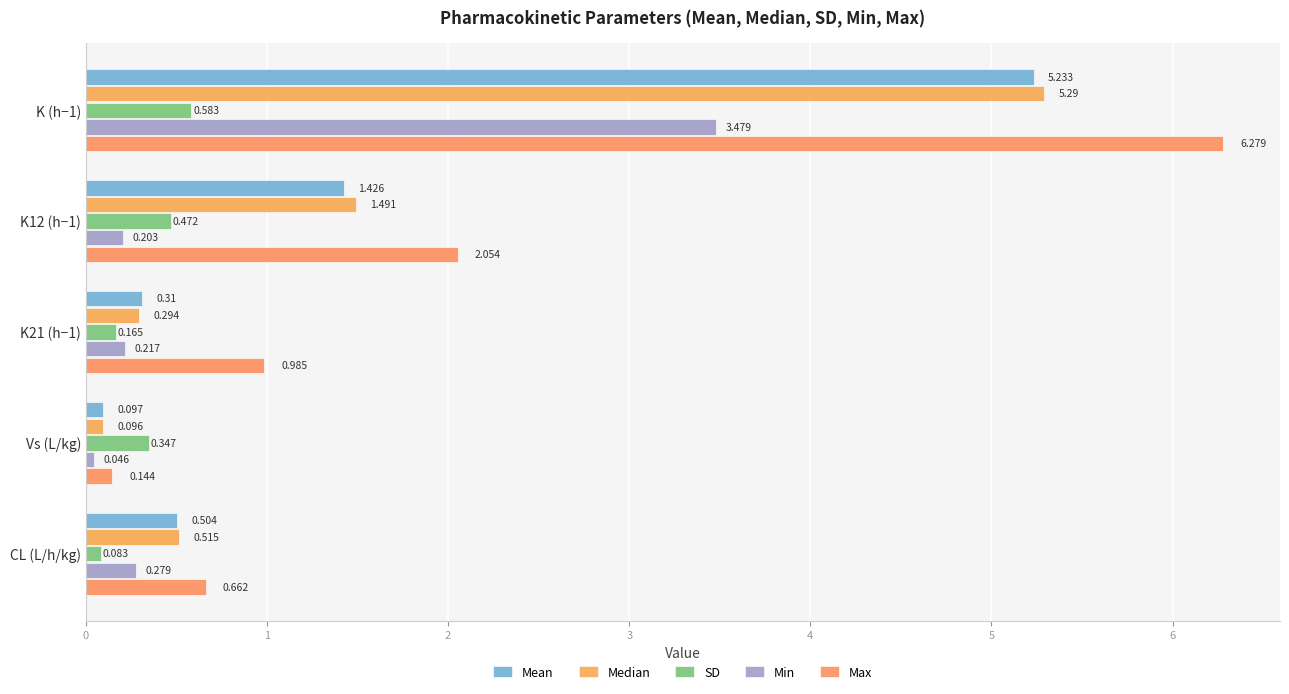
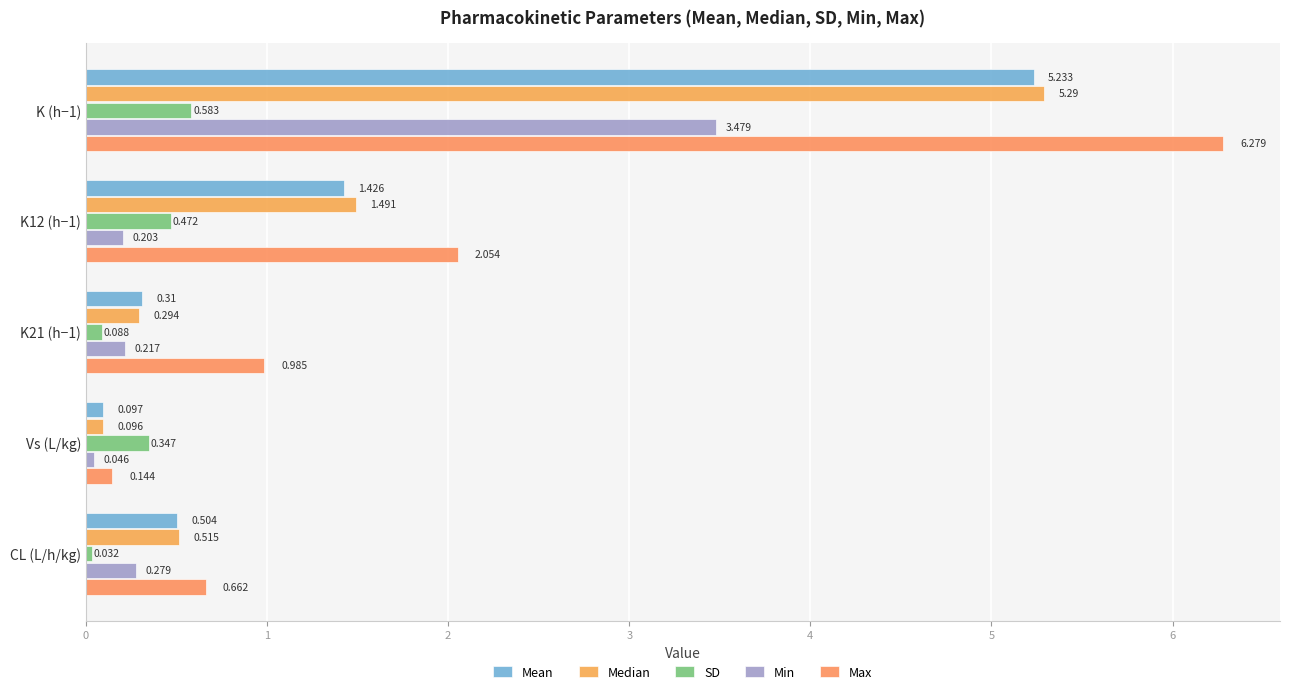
  {
    "SD": {
      "K (h−1)": 0.583,
      "K12 (h−1)": 0.472,
-     "K21 (h−1)": 0.165,
+     "K21 (h−1)": 0.088,
      "Vs (L/kg)": 0.347,
-     "CL (L/h/kg)": 0.083
+     "CL (L/h/kg)": 0.032
    }
  }
